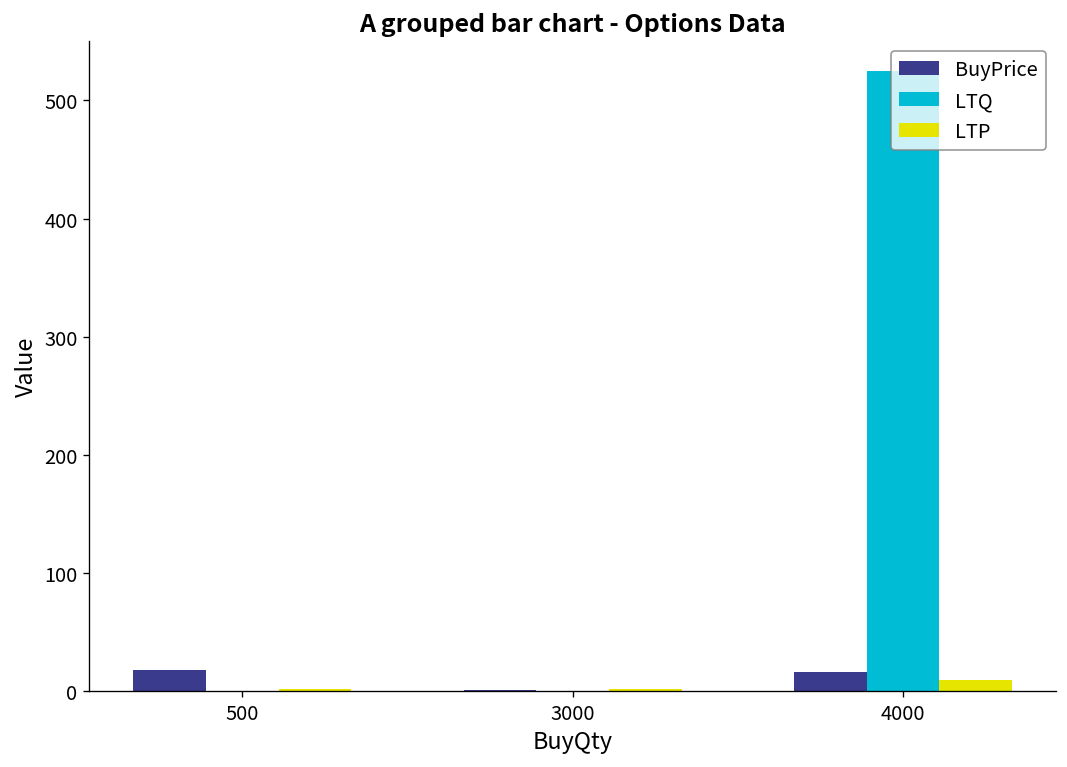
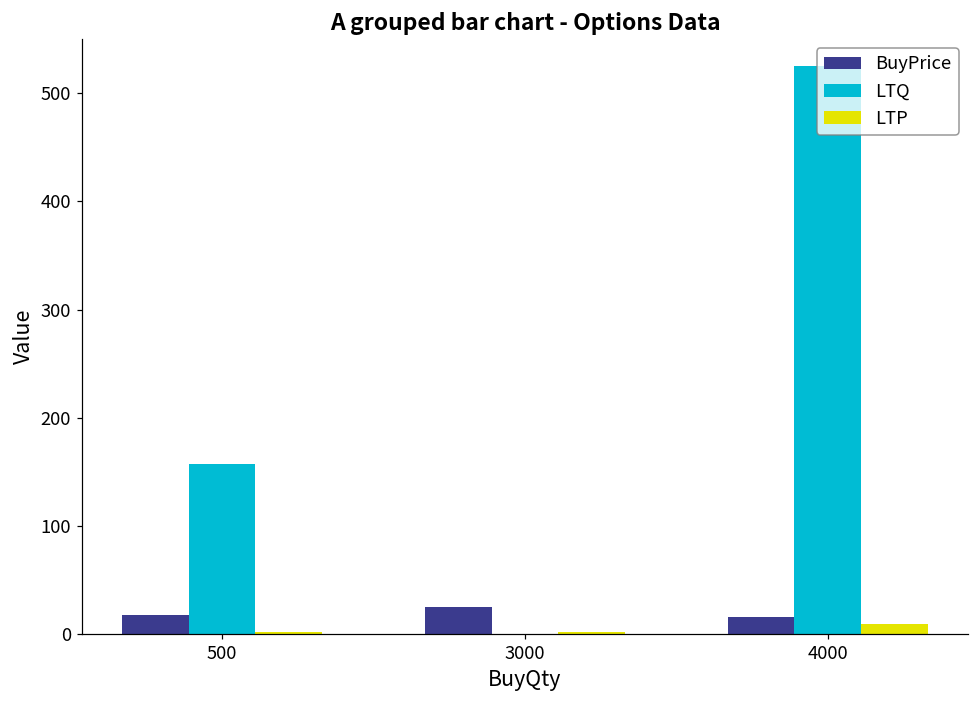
  {
    "BuyPrice": {
      "500": 20,
-     "3000": 0,
+     "3000": 20,
      "4000": 20
    },
    "LTQ": {
-     "500": 0,
+     "500": 160,
      "3000": 0
    },
    "LTP": {
      "4000": 10
    }
  }
